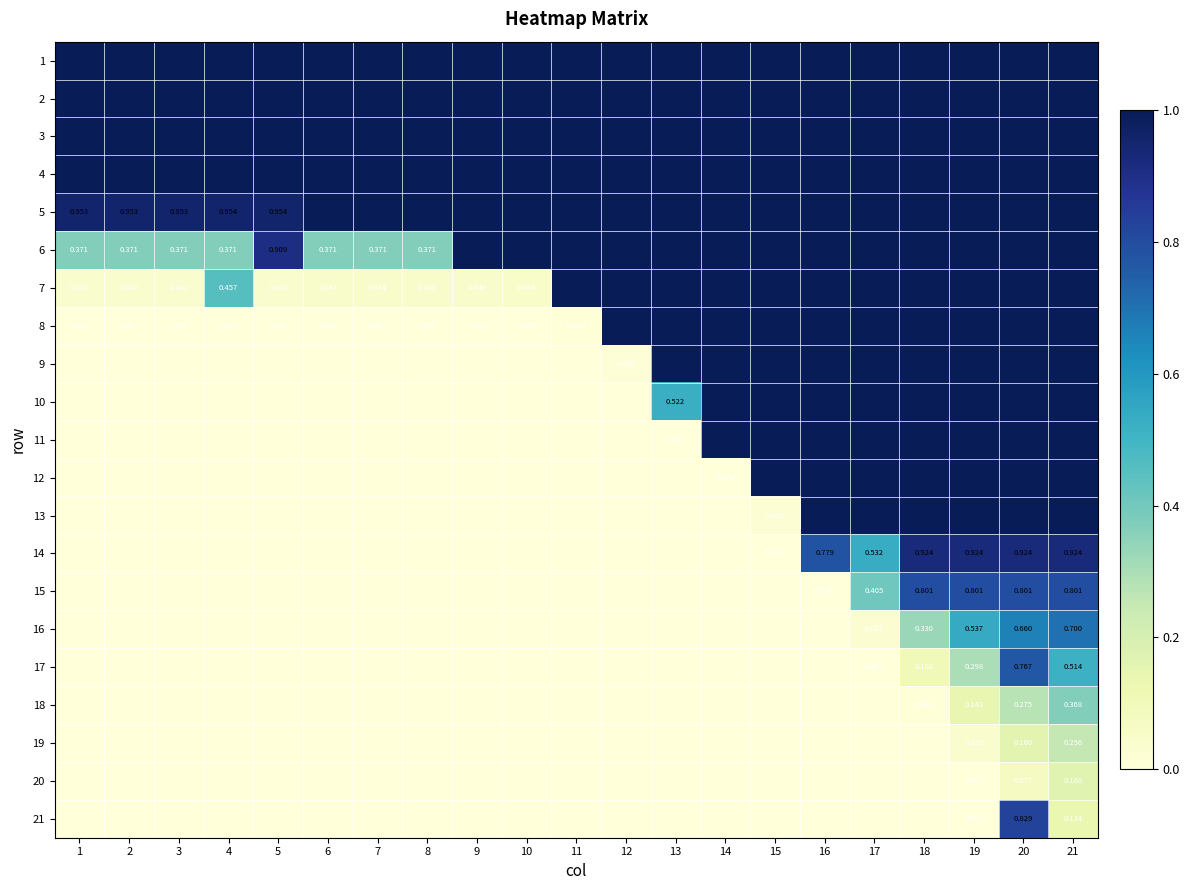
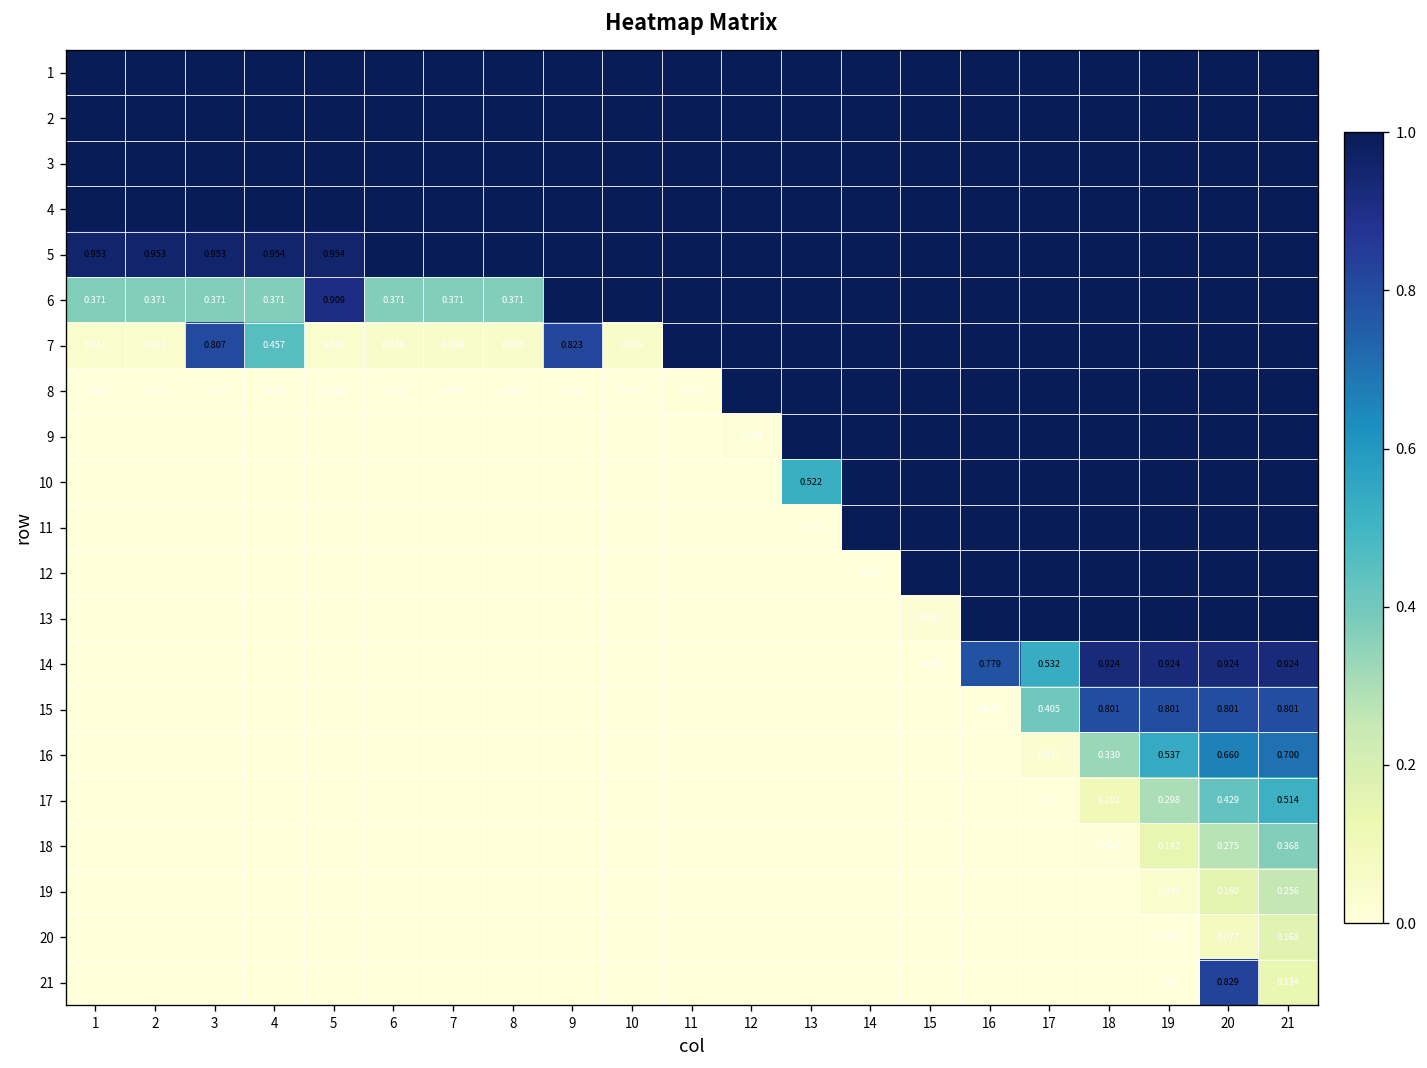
  {
    "5": {
      "1": 0.953,
      "2": 0.953,
      "3": 0.953,
      "4": 0.954,
      "5": 0.954
    },
    "6": {
      "1": 0.371,
      "2": 0.371,
      "3": 0.371,
      "4": 0.371,
      "5": 0.909,
      "6": 0.371,
      "7": 0.371,
      "8": 0.371
    },
    "7": {
      "1": 0.041,
      "2": 0.042,
-     "3": 0.042,
+     "3": 0.807,
      "4": 0.457,
      "5": 0.043,
      "6": 0.043,
      "7": 0.044,
      "8": 0.045,
-     "9": 0.046,
+     "9": 0.823,
      "10": 0.048
    },
    "10": {
      "13": 0.522
    },
    "14": {
      "16": 0.779,
      "17": 0.532,
      "18": 0.924,
      "19": 0.924,
      "20": 0.924,
      "21": 0.924
    },
    "15": {
      "17": 0.405,
      "18": 0.801,
      "19": 0.801,
      "20": 0.801,
      "21": 0.801
    },
    "16": {
      "18": 0.330,
      "19": 0.537,
      "20": 0.660,
      "21": 0.700
    },
    "17": {
      "18": 0.102,
      "19": 0.298,
-     "20": 0.767,
+     "20": 0.429,
      "21": 0.514
    },
    "18": {
      "19": 0.142,
      "20": 0.275,
      "21": 0.368
    },
    "19": {
      "20": 0.160,
      "21": 0.256
    },
    "20": {
      "20": 0.077,
      "21": 0.168
    },
    "21": {
      "20": 0.829,
      "21": 0.134
    }
  }
